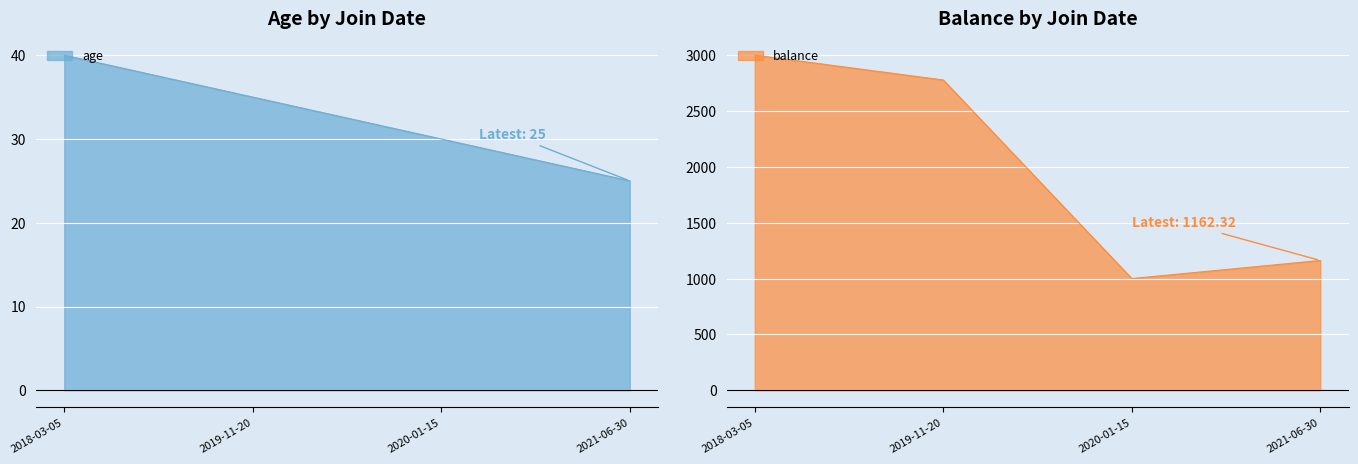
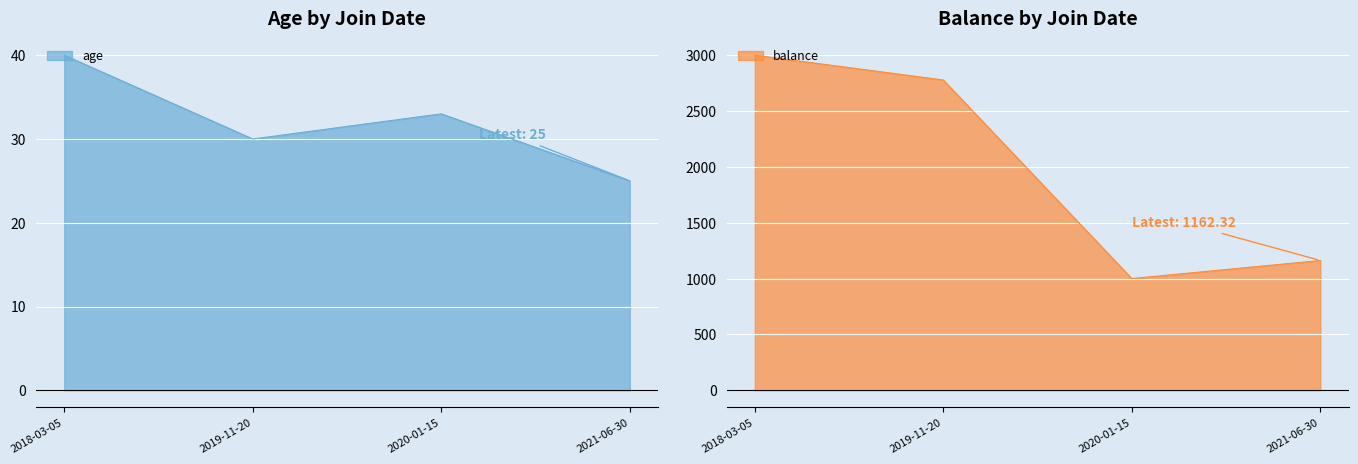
  {
    "Age by Join Date": {
      "2018-03-05": 40,
-     "2019-11-20": 35,
-     "2020-01-15": 30,
+     "2019-11-20": 30,
+     "2020-01-15": 33,
      "2021-06-30": 25
    },
    "Balance by Join Date": {
      "2021-06-30": 1162.32
    }
  }
